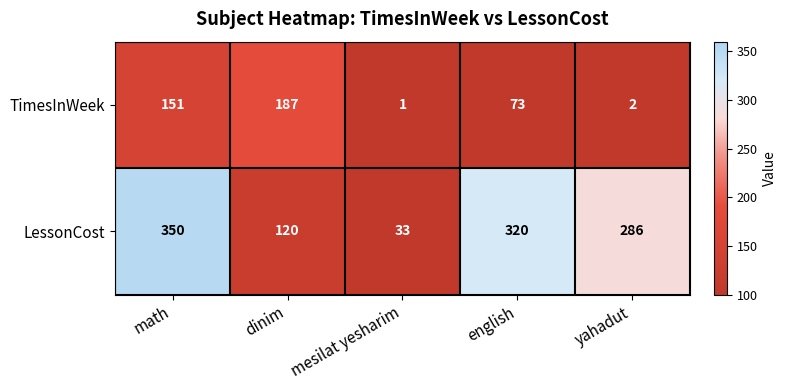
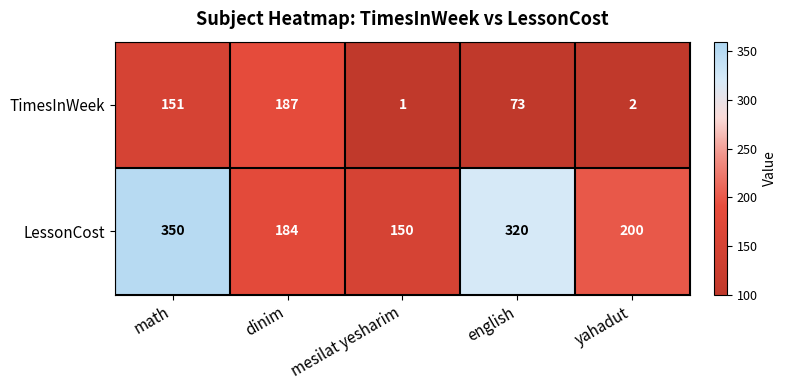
  {
    "TimesInWeek": {
      "math": 151,
      "dinim": 187,
      "mesilat yesharim": 1,
      "english": 73,
      "yahadut": 2
    },
    "LessonCost": {
      "math": 350,
-     "dinim": 120,
-     "mesilat yesharim": 33,
+     "dinim": 184,
+     "mesilat yesharim": 150,
      "english": 320,
-     "yahadut": 286
+     "yahadut": 200
    }
  }
